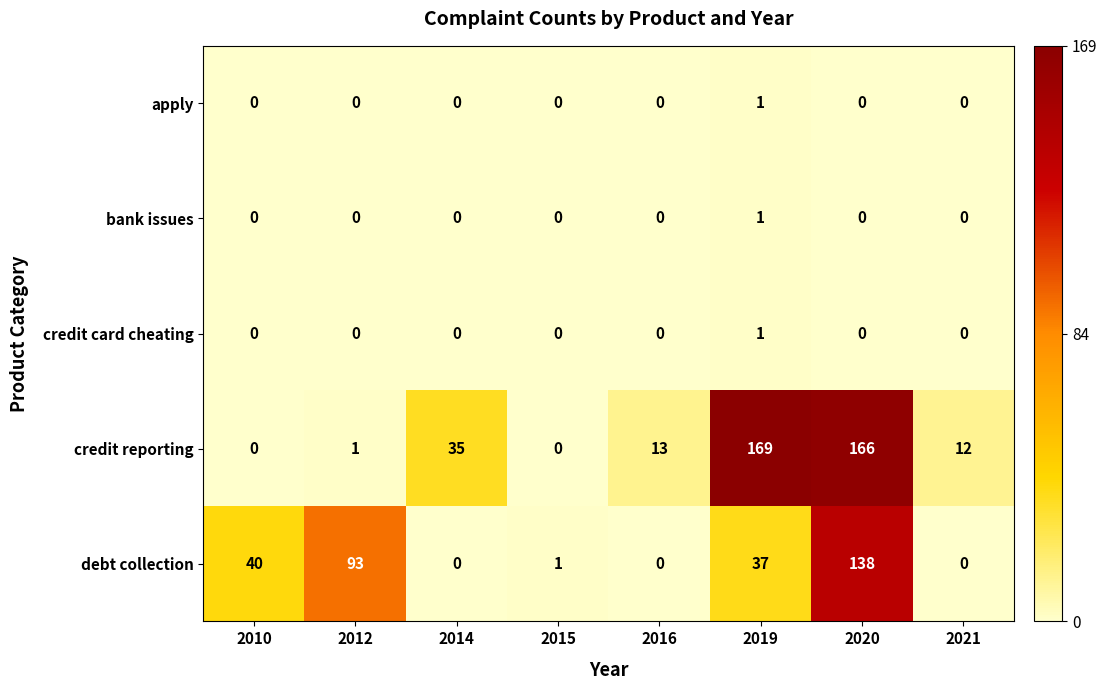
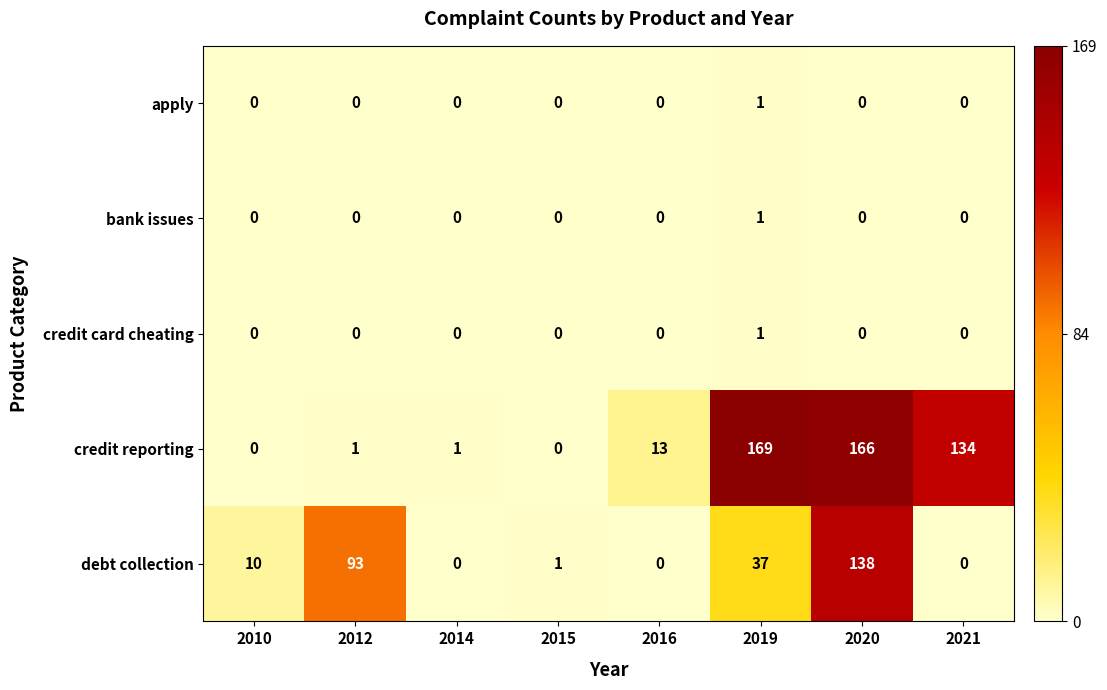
  {
    "apply": {
      "2010": 0,
      "2012": 0,
      "2014": 0,
      "2015": 0,
      "2016": 0,
      "2019": 1,
      "2020": 0,
      "2021": 0
    },
    "bank issues": {
      "2010": 0,
      "2012": 0,
      "2014": 0,
      "2015": 0,
      "2016": 0,
      "2019": 1,
      "2020": 0,
      "2021": 0
    },
    "credit card cheating": {
      "2010": 0,
      "2012": 0,
      "2014": 0,
      "2015": 0,
      "2016": 0,
      "2019": 1,
      "2020": 0,
      "2021": 0
    },
    "credit reporting": {
      "2010": 0,
      "2012": 1,
-     "2014": 35,
+     "2014": 1,
      "2015": 0,
      "2016": 13,
      "2019": 169,
      "2020": 166,
-     "2021": 12
+     "2021": 134
    },
    "debt collection": {
-     "2010": 40,
+     "2010": 10,
      "2012": 93,
      "2014": 0,
      "2015": 1,
      "2016": 0,
      "2019": 37,
      "2020": 138,
      "2021": 0
    }
  }
